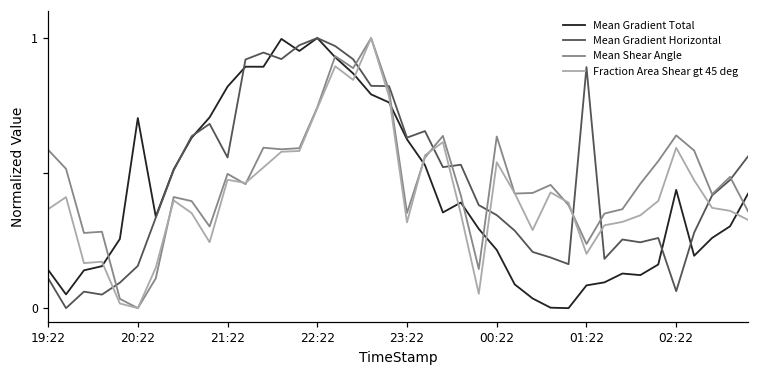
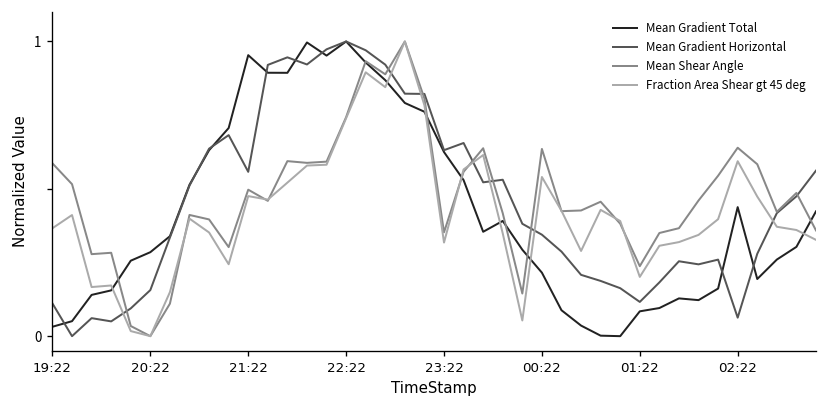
  {
    "Mean Gradient Total": {
-     "19:22": 0.14,
-     "20:22": 0.70,
-     "21:22": 0.82,
+     "19:22": 0.03,
+     "20:22": 0.28,
+     "21:22": 0.95,
      "00:22": 0.22,
      "01:22": 0.08,
      "02:22": 0.44
    },
    "Mean Gradient Horizontal": {
      "19:22": 0.11,
      "20:22": 0.16,
      "21:22": 0.56,
      "00:22": 0.34,
-     "01:22": 0.89,
+     "01:22": 0.12,
      "02:22": 0.06
    }
  }
